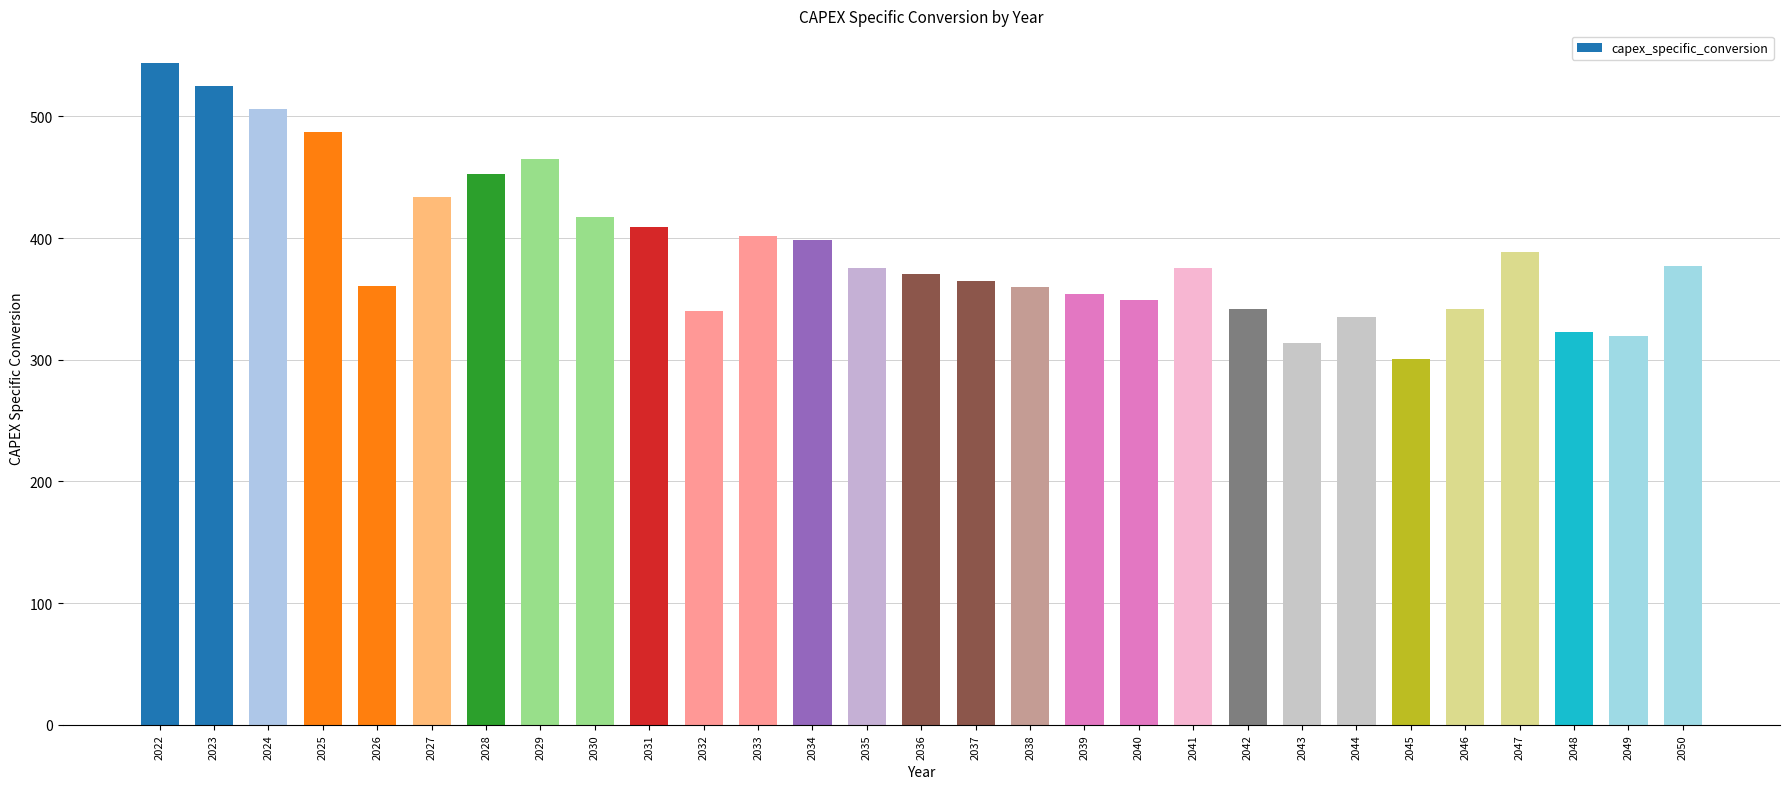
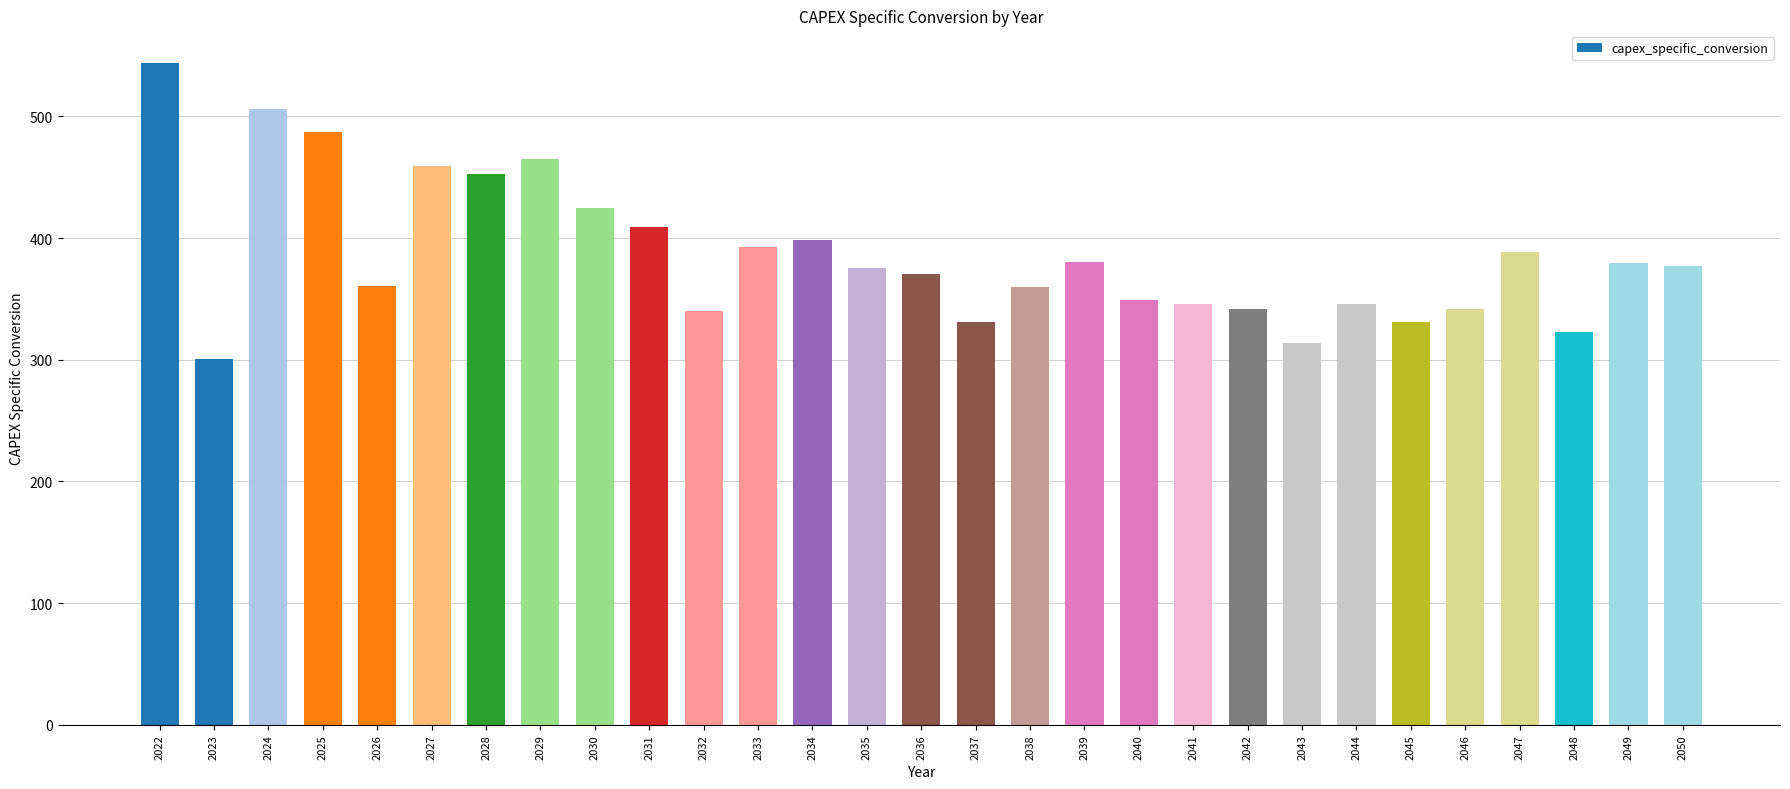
  {
    "2022": 544,
-   "2023": 525,
+   "2023": 301,
    "2024": 506,
    "2025": 488,
    "2026": 360,
-   "2027": 434,
+   "2027": 460,
    "2028": 453,
    "2029": 465,
-   "2030": 418,
+   "2030": 425,
    "2031": 409,
    "2032": 340,
-   "2033": 402,
+   "2033": 392,
    "2034": 399,
    "2035": 376,
    "2036": 370,
-   "2037": 365,
+   "2037": 331,
    "2038": 360,
-   "2039": 354,
+   "2039": 380,
    "2040": 349,
-   "2041": 376,
+   "2041": 346,
    "2042": 342,
    "2043": 314,
-   "2044": 335,
-   "2045": 301,
+   "2044": 346,
+   "2045": 331,
    "2046": 342,
    "2047": 388,
    "2048": 323,
-   "2049": 320,
+   "2049": 380,
    "2050": 377
  }
